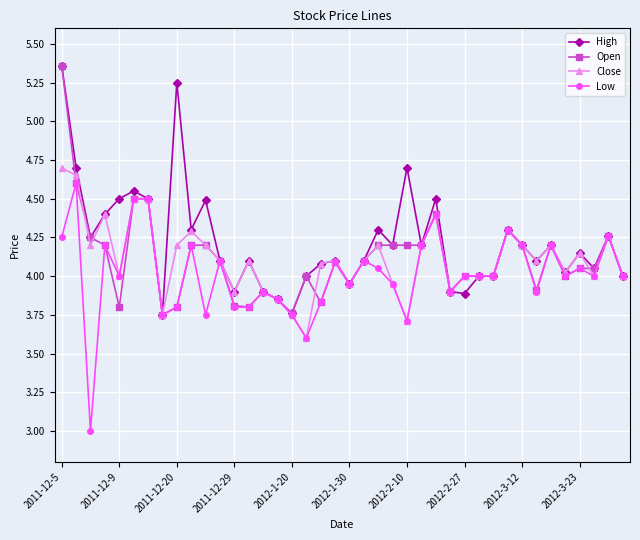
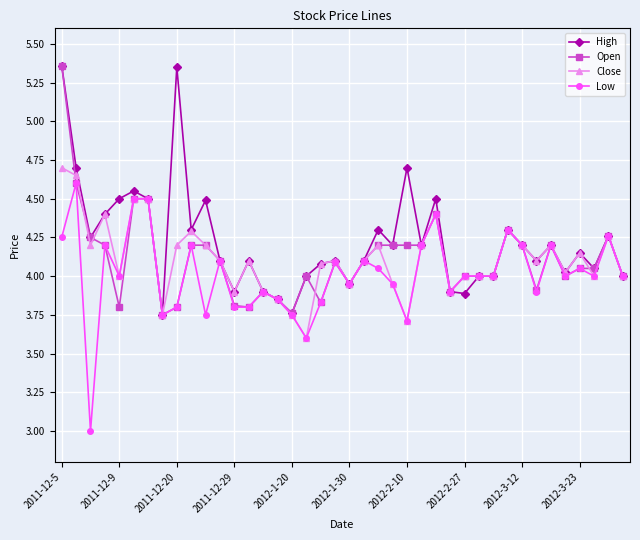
  {
    "High": {
      "2011-12-9": 4.50,
-     "2011-12-20": 5.25,
+     "2011-12-20": 5.35,
      "2012-2-10": 4.70,
      "2012-2-27": 3.89
    },
    "Open": {
      "2011-12-9": 3.80,
      "2012-2-10": 4.20
    },
    "Close": {
      "2011-12-5": 4.70,
      "2011-12-20": 4.20
    },
    "Low": {
      "2011-12-5": 4.25
    }
  }
